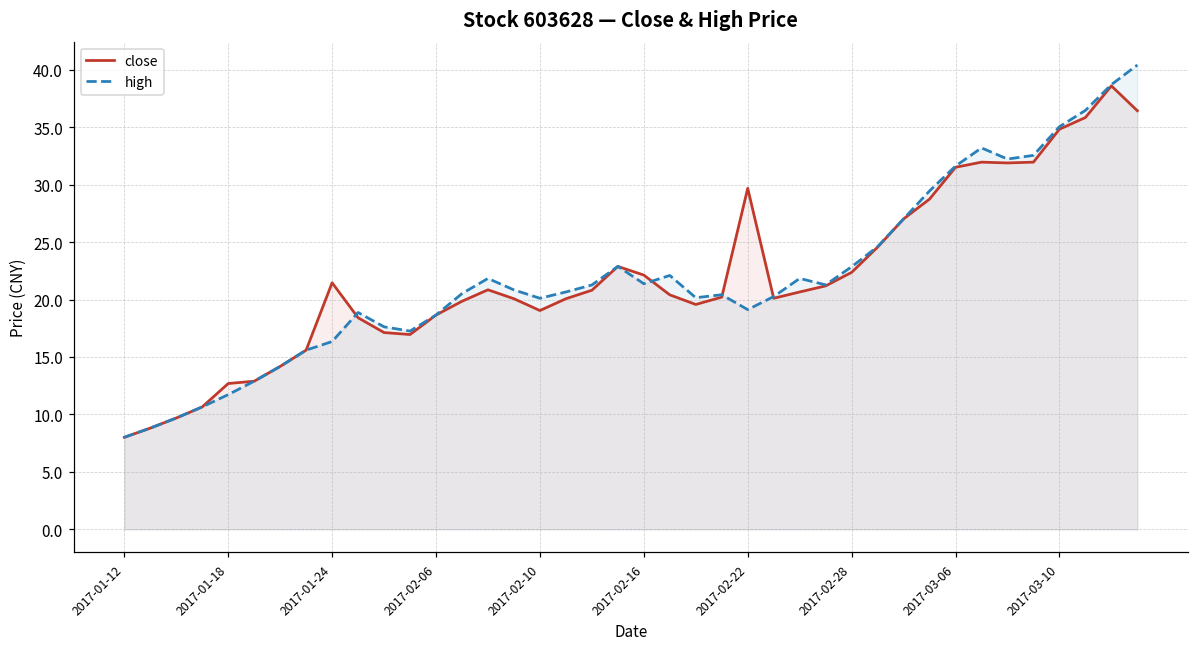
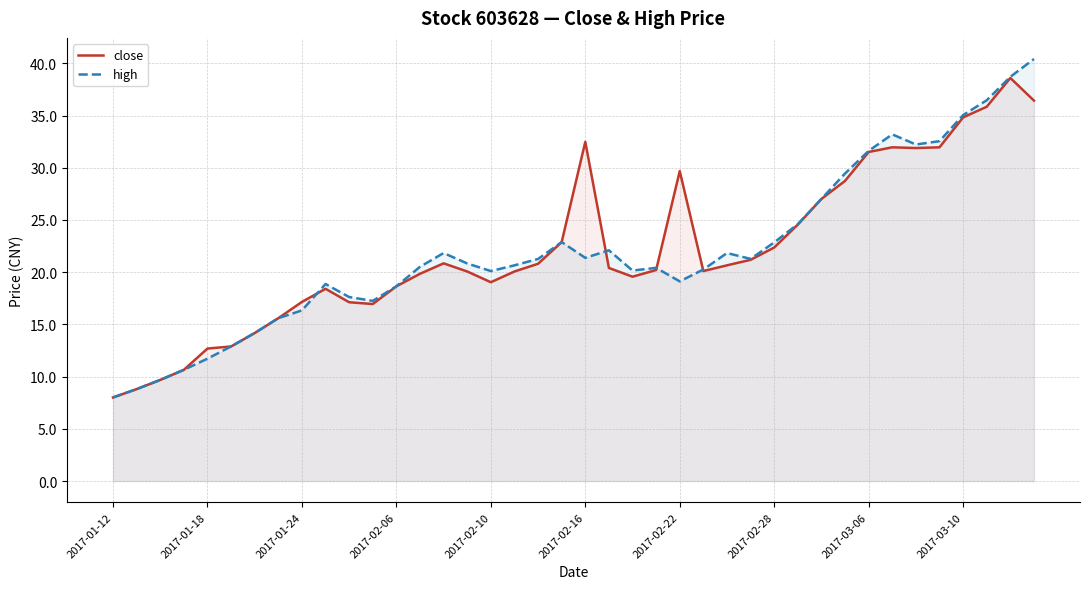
  {
    "close": {
      "2017-01-18": 12.7,
-     "2017-01-24": 21.5,
+     "2017-01-24": 17.2,
      "2017-02-10": 19.0,
-     "2017-02-16": 22.1,
+     "2017-02-16": 32.5,
      "2017-02-22": 29.7,
      "2017-02-28": 22.4
    },
    "high": {
      "2017-01-18": 11.7,
      "2017-01-24": 16.3,
      "2017-02-10": 20.1,
      "2017-02-16": 21.4,
      "2017-02-22": 19.1,
      "2017-02-28": 22.9
    }
  }
